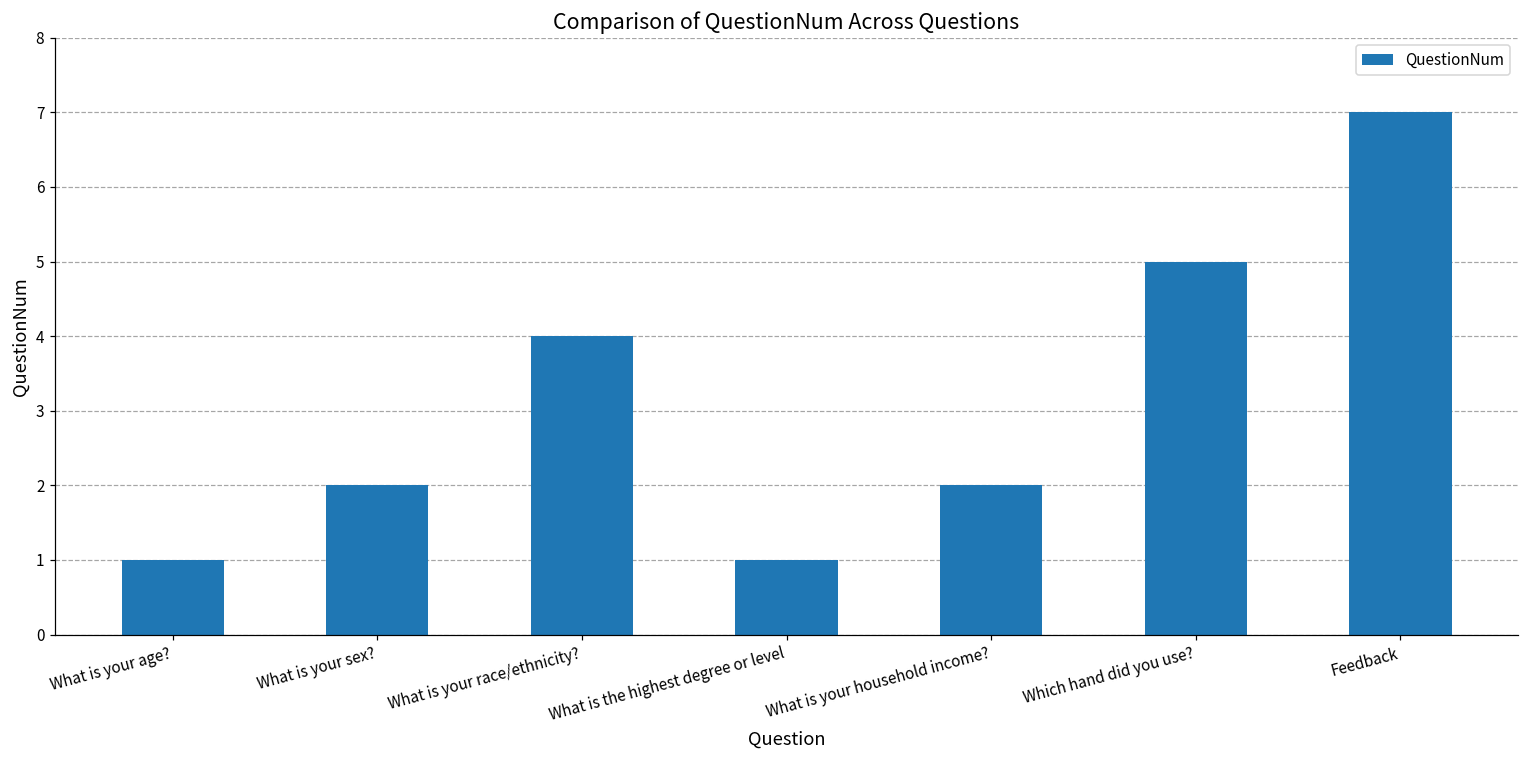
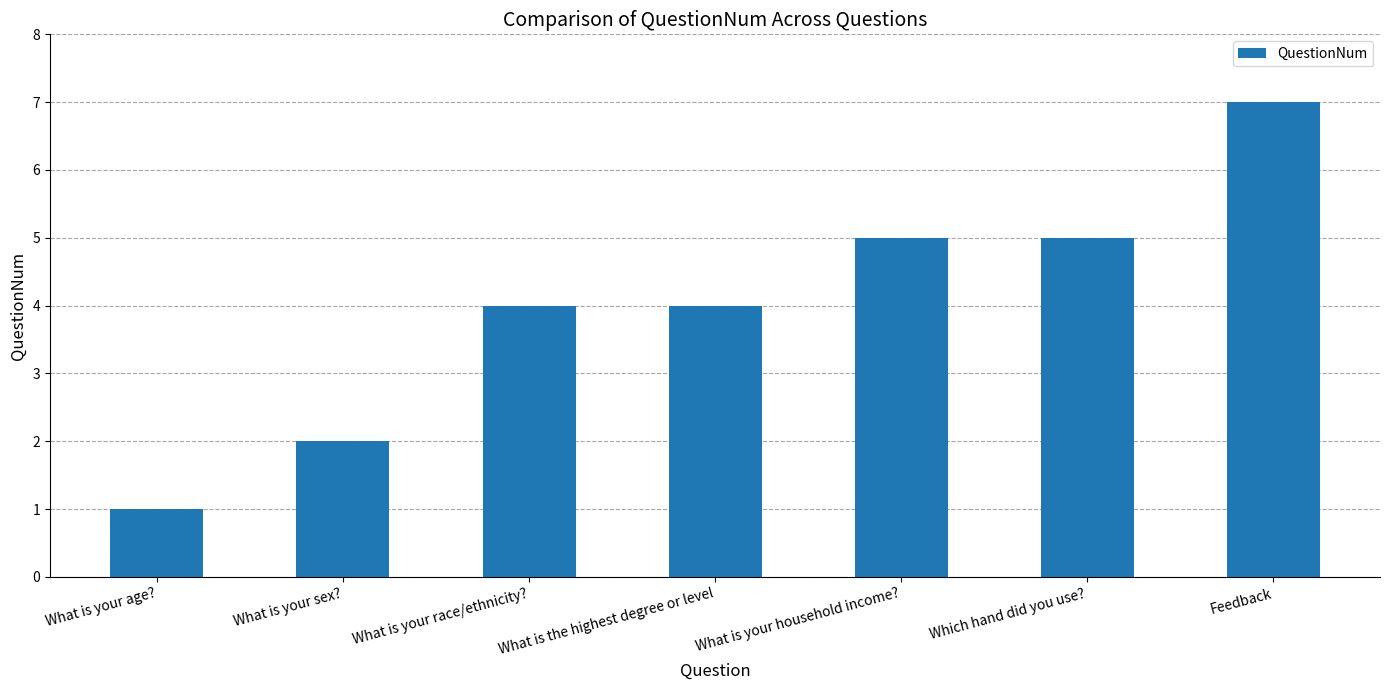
  {
    "What is your age?": 1,
    "What is your sex?": 2,
    "What is your race/ethnicity?": 4,
-   "What is the highest degree or level": 1,
-   "What is your household income?": 2,
+   "What is the highest degree or level": 4,
+   "What is your household income?": 5,
    "Which hand did you use?": 5,
    "Feedback": 7
  }
